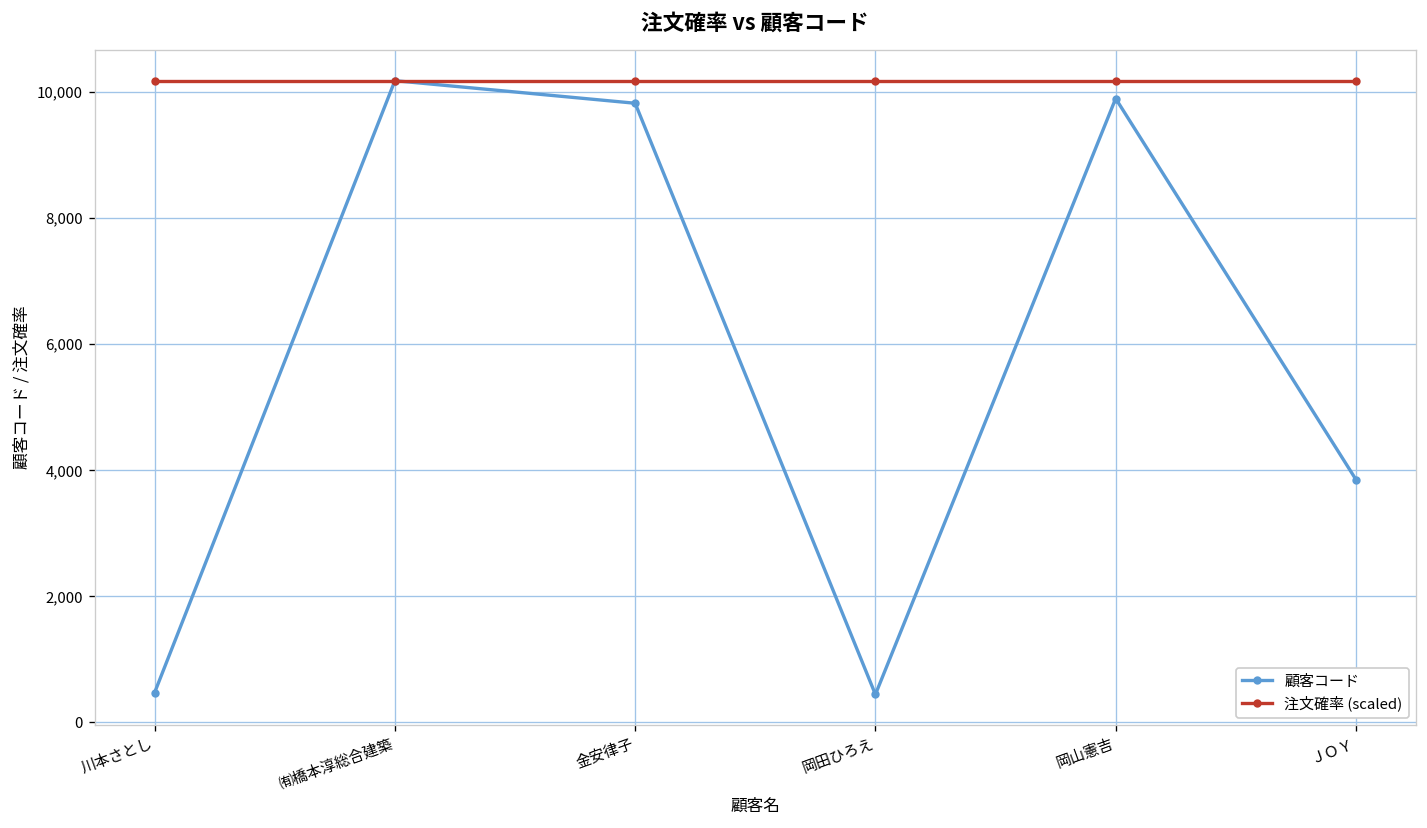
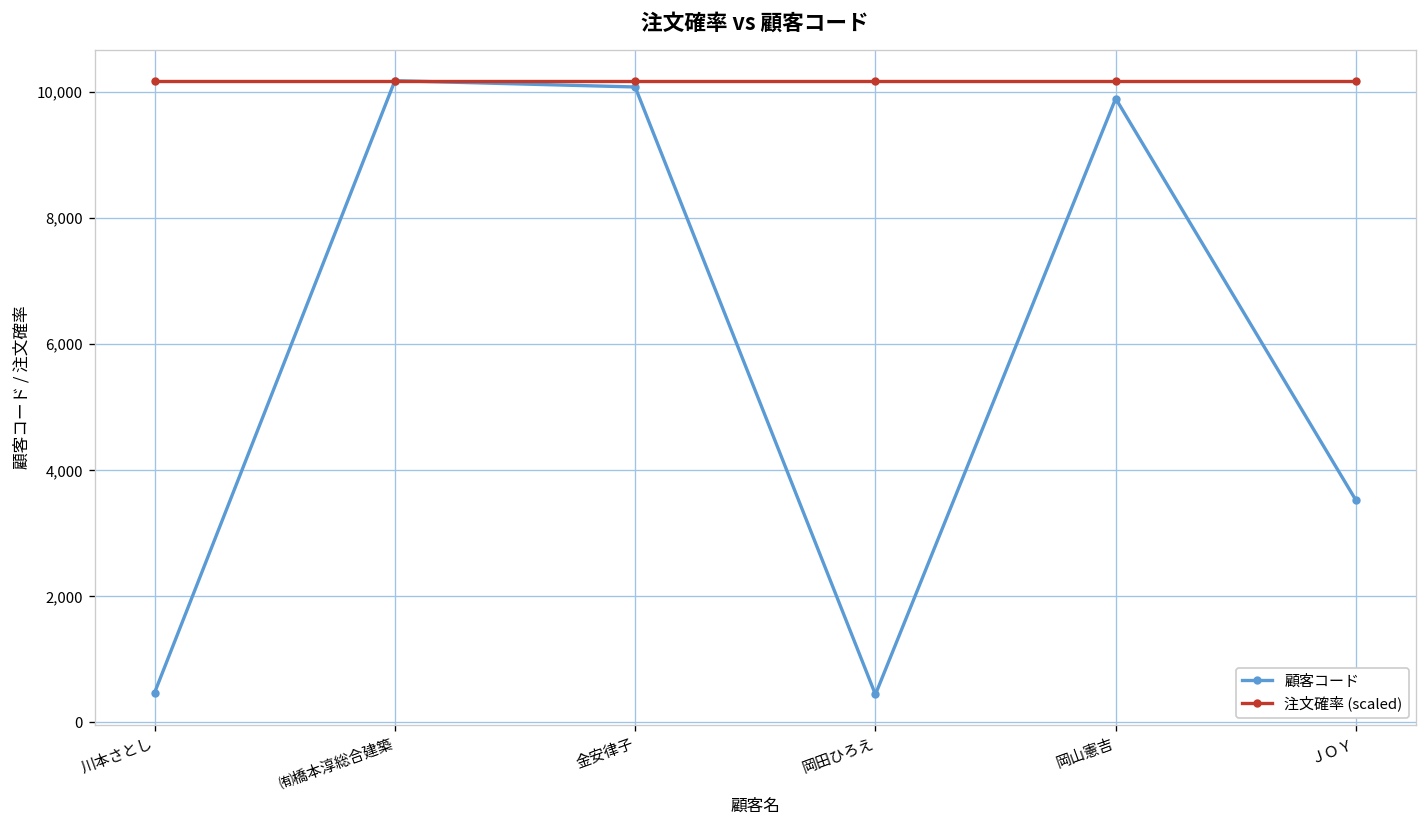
  {
    "顧客コード": {
      "川本さとし": "500",
-     "金安律子": "9,800",
+     "金安律子": "10,100",
      "岡田ひろえ": "400",
      "岡山憲吉": "9,900",
-     "ＪＯＹ": "3,900"
+     "ＪＯＹ": "3,500"
    },
    "注文確率 (scaled)": {
      "川本さとし": "10,200",
      "金安律子": "10,200",
      "岡田ひろえ": "10,200",
      "岡山憲吉": "10,200",
      "ＪＯＹ": "10,200"
    }
  }
